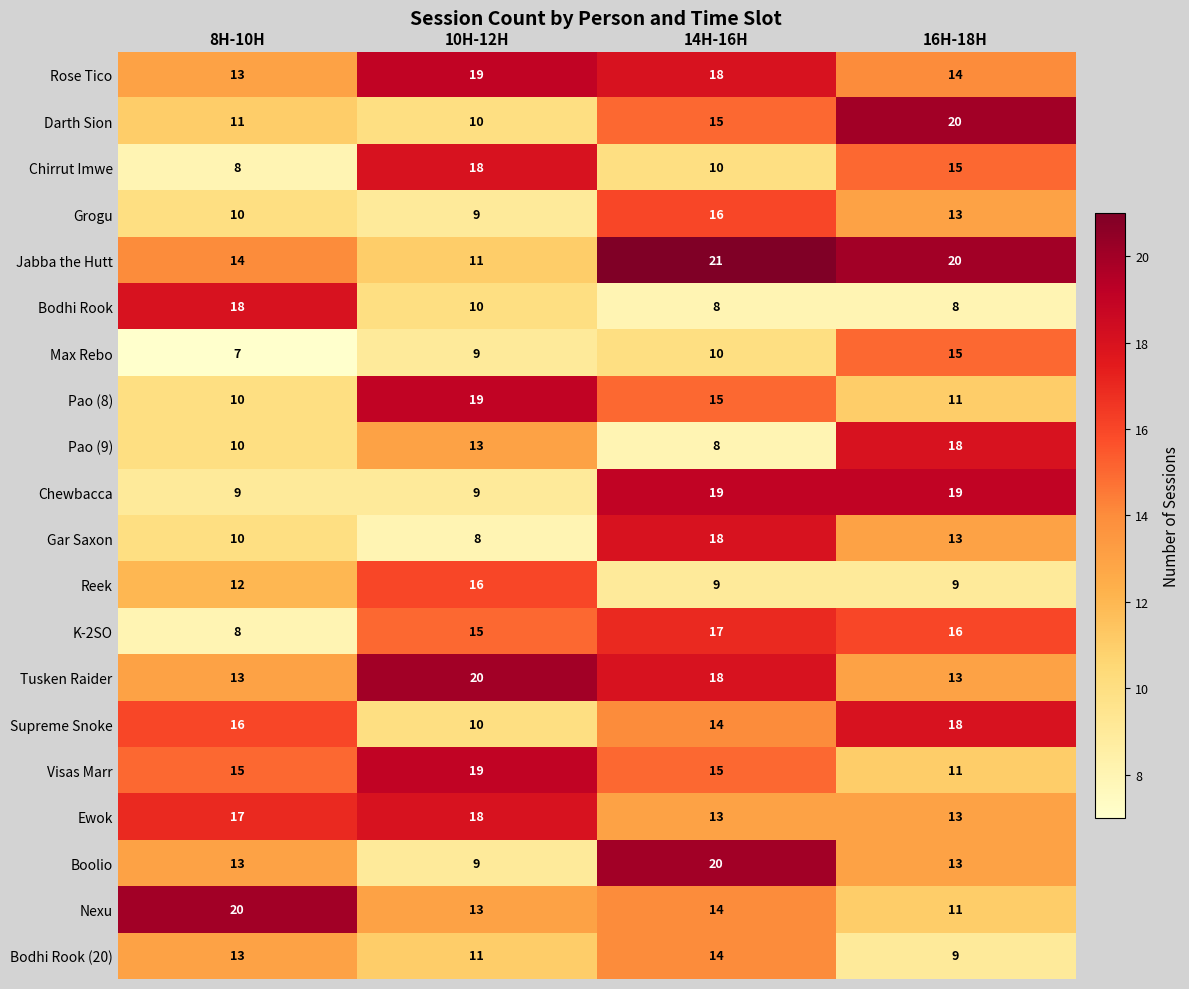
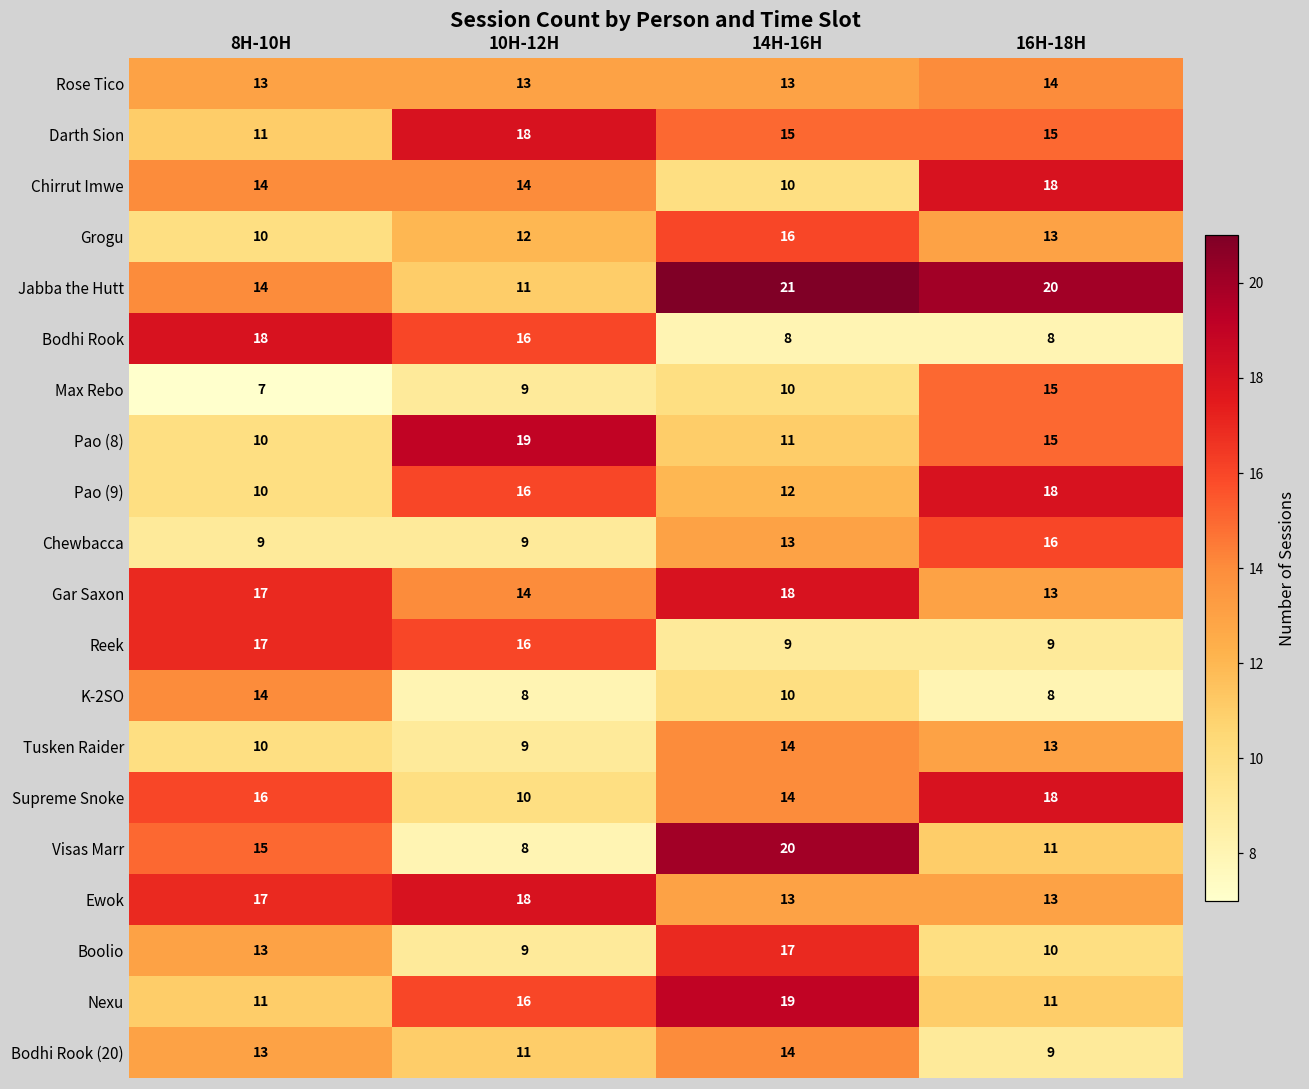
  {
    "Rose Tico": {
      "8H-10H": 13,
-     "10H-12H": 19,
-     "14H-16H": 18,
+     "10H-12H": 13,
+     "14H-16H": 13,
      "16H-18H": 14
    },
    "Darth Sion": {
      "8H-10H": 11,
-     "10H-12H": 10,
+     "10H-12H": 18,
      "14H-16H": 15,
-     "16H-18H": 20
+     "16H-18H": 15
    },
    "Chirrut Imwe": {
-     "8H-10H": 8,
-     "10H-12H": 18,
+     "8H-10H": 14,
+     "10H-12H": 14,
      "14H-16H": 10,
-     "16H-18H": 15
+     "16H-18H": 18
    },
    "Grogu": {
      "8H-10H": 10,
-     "10H-12H": 9,
+     "10H-12H": 12,
      "14H-16H": 16,
      "16H-18H": 13
    },
    "Jabba the Hutt": {
      "8H-10H": 14,
      "10H-12H": 11,
      "14H-16H": 21,
      "16H-18H": 20
    },
    "Bodhi Rook": {
      "8H-10H": 18,
-     "10H-12H": 10,
+     "10H-12H": 16,
      "14H-16H": 8,
      "16H-18H": 8
    },
    "Max Rebo": {
      "8H-10H": 7,
      "10H-12H": 9,
      "14H-16H": 10,
      "16H-18H": 15
    },
    "Pao (8)": {
      "8H-10H": 10,
      "10H-12H": 19,
-     "14H-16H": 15,
-     "16H-18H": 11
+     "14H-16H": 11,
+     "16H-18H": 15
    },
    "Pao (9)": {
      "8H-10H": 10,
-     "10H-12H": 13,
-     "14H-16H": 8,
+     "10H-12H": 16,
+     "14H-16H": 12,
      "16H-18H": 18
    },
    "Chewbacca": {
      "8H-10H": 9,
      "10H-12H": 9,
-     "14H-16H": 19,
-     "16H-18H": 19
+     "14H-16H": 13,
+     "16H-18H": 16
    },
    "Gar Saxon": {
-     "8H-10H": 10,
-     "10H-12H": 8,
+     "8H-10H": 17,
+     "10H-12H": 14,
      "14H-16H": 18,
      "16H-18H": 13
    },
    "Reek": {
-     "8H-10H": 12,
+     "8H-10H": 17,
      "10H-12H": 16,
      "14H-16H": 9,
      "16H-18H": 9
    },
    "K-2SO": {
-     "8H-10H": 8,
-     "10H-12H": 15,
-     "14H-16H": 17,
-     "16H-18H": 16
+     "8H-10H": 14,
+     "10H-12H": 8,
+     "14H-16H": 10,
+     "16H-18H": 8
    },
    "Tusken Raider": {
-     "8H-10H": 13,
-     "10H-12H": 20,
-     "14H-16H": 18,
+     "8H-10H": 10,
+     "10H-12H": 9,
+     "14H-16H": 14,
      "16H-18H": 13
    },
    "Supreme Snoke": {
      "8H-10H": 16,
      "10H-12H": 10,
      "14H-16H": 14,
      "16H-18H": 18
    },
    "Visas Marr": {
      "8H-10H": 15,
-     "10H-12H": 19,
-     "14H-16H": 15,
+     "10H-12H": 8,
+     "14H-16H": 20,
      "16H-18H": 11
    },
    "Ewok": {
      "8H-10H": 17,
      "10H-12H": 18,
      "14H-16H": 13,
      "16H-18H": 13
    },
    "Boolio": {
      "8H-10H": 13,
      "10H-12H": 9,
-     "14H-16H": 20,
-     "16H-18H": 13
+     "14H-16H": 17,
+     "16H-18H": 10
    },
    "Nexu": {
-     "8H-10H": 20,
-     "10H-12H": 13,
-     "14H-16H": 14,
+     "8H-10H": 11,
+     "10H-12H": 16,
+     "14H-16H": 19,
      "16H-18H": 11
    },
    "Bodhi Rook (20)": {
      "8H-10H": 13,
      "10H-12H": 11,
      "14H-16H": 14,
      "16H-18H": 9
    }
  }
